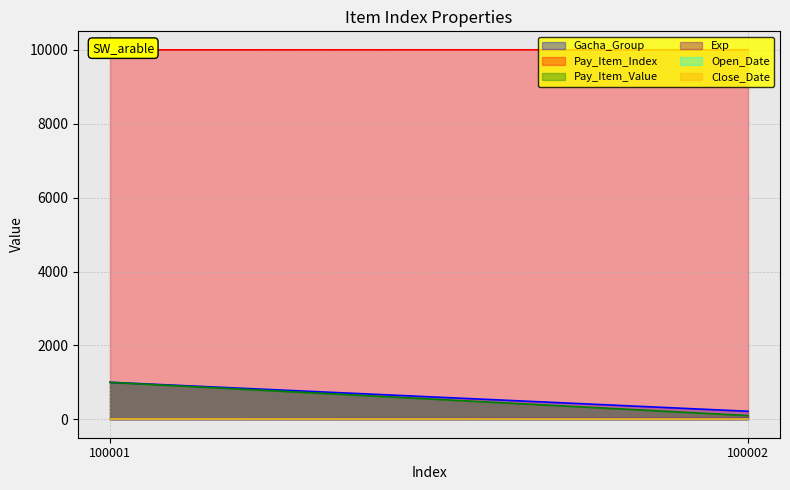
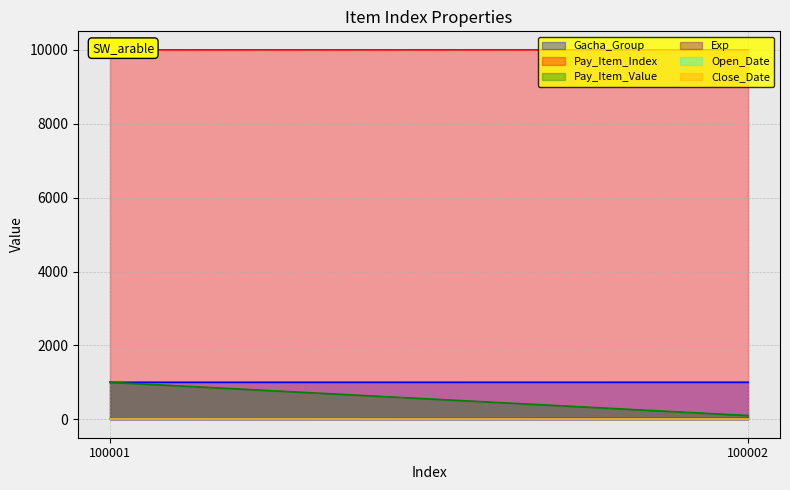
  {
    "Gacha_Group": {
-     "100002": 200
+     "100002": 1000
    },
    "Pay_Item_Value": {
      "100002": 100
    }
  }
